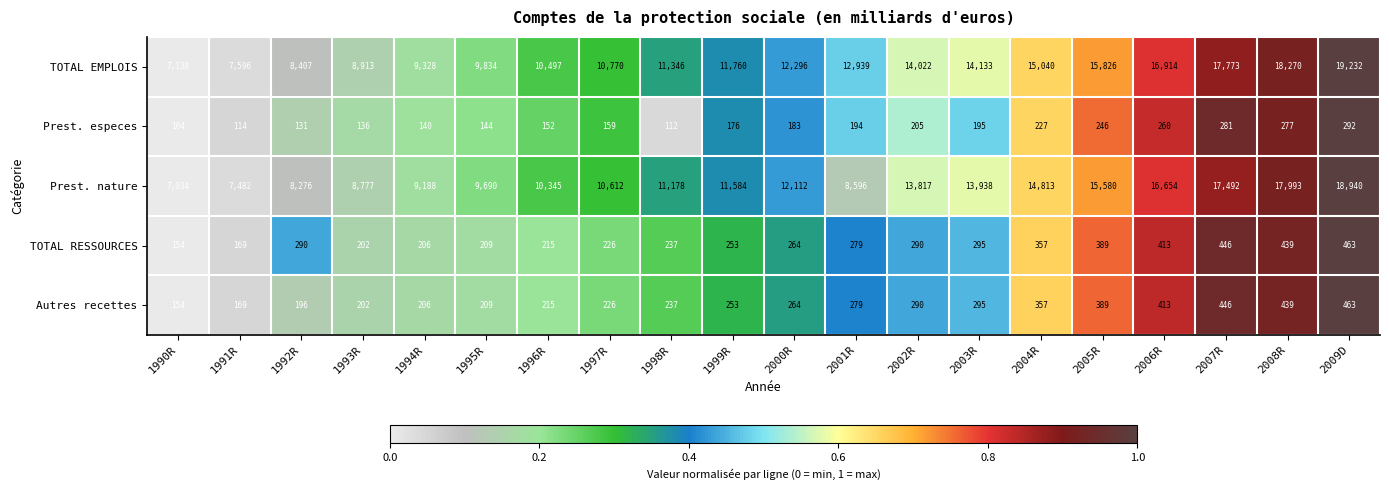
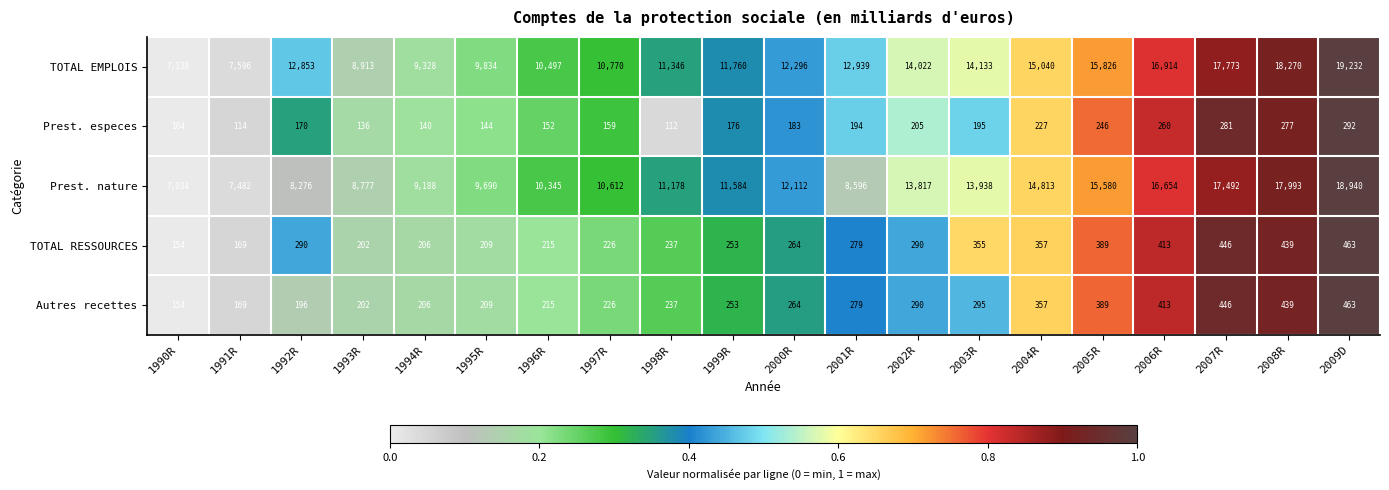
  {
    "TOTAL EMPLOIS": {
-     "1992R": "8,407",
+     "1992R": "12,853",
      "1993R": "8,913",
      "1994R": "9,328",
      "1995R": "9,834",
      "1996R": "10,497",
      "1997R": "10,770",
      "1998R": "11,346",
      "1999R": "11,760",
      "2000R": "12,296",
      "2001R": "12,939",
      "2002R": "14,022",
      "2003R": "14,133",
      "2004R": "15,040",
      "2005R": "15,826",
      "2006R": "16,914",
      "2007R": "17,773",
      "2008R": "18,270",
      "2009D": "19,232"
    },
    "Prest. especes": {
-     "1992R": "131",
+     "1992R": "170",
      "1993R": "136",
      "1994R": "140",
      "1995R": "144",
      "1996R": "152",
      "1997R": "159",
      "1999R": "176",
      "2000R": "183",
      "2001R": "194",
      "2002R": "205",
      "2003R": "195",
      "2004R": "227",
      "2005R": "246",
      "2006R": "260",
      "2007R": "281",
      "2008R": "277",
      "2009D": "292"
    },
    "Prest. nature": {
      "1992R": "8,276",
      "1993R": "8,777",
      "1994R": "9,188",
      "1995R": "9,690",
      "1996R": "10,345",
      "1997R": "10,612",
      "1998R": "11,178",
      "1999R": "11,584",
      "2000R": "12,112",
      "2001R": "8,596",
      "2002R": "13,817",
      "2003R": "13,938",
      "2004R": "14,813",
      "2005R": "15,580",
      "2006R": "16,654",
      "2007R": "17,492",
      "2008R": "17,993",
      "2009D": "18,940"
    },
    "TOTAL RESSOURCES": {
      "1992R": "290",
      "1993R": "202",
      "1994R": "206",
      "1995R": "209",
      "1996R": "215",
      "1997R": "226",
      "1998R": "237",
      "1999R": "253",
      "2000R": "264",
      "2001R": "279",
      "2002R": "290",
-     "2003R": "295",
+     "2003R": "355",
      "2004R": "357",
      "2005R": "389",
      "2006R": "413",
      "2007R": "446",
      "2008R": "439",
      "2009D": "463"
    },
    "Autres recettes": {
      "1992R": "196",
      "1993R": "202",
      "1994R": "206",
      "1995R": "209",
      "1996R": "215",
      "1997R": "226",
      "1998R": "237",
      "1999R": "253",
      "2000R": "264",
      "2001R": "279",
      "2002R": "290",
      "2003R": "295",
      "2004R": "357",
      "2005R": "389",
      "2006R": "413",
      "2007R": "446",
      "2008R": "439",
      "2009D": "463"
    }
  }
